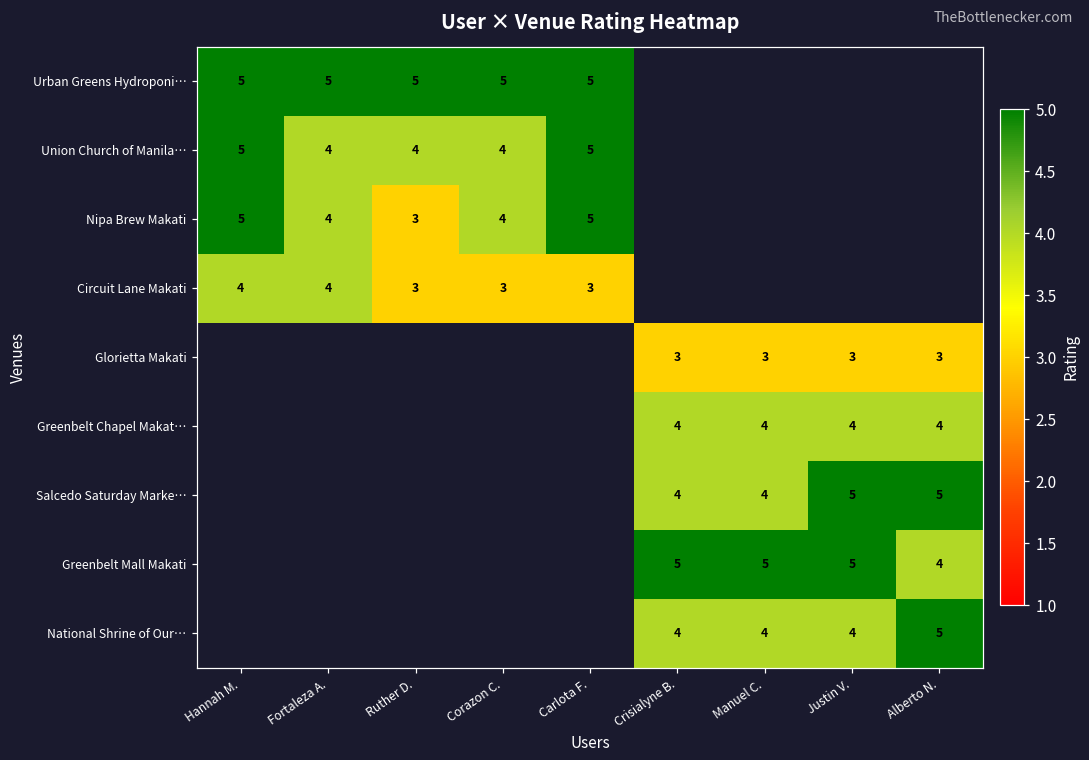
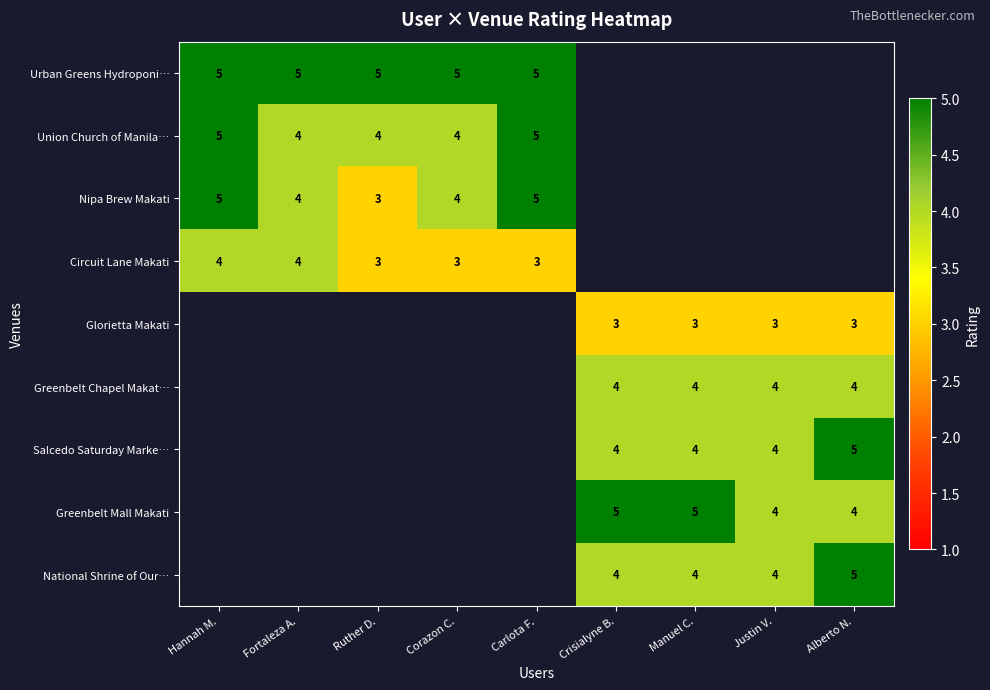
  {
    "Urban Greens Hydroponi…": {
      "Hannah M.": 5,
      "Fortaleza A.": 5,
      "Ruther D.": 5,
      "Corazon C.": 5,
      "Carlota F.": 5
    },
    "Union Church of Manila…": {
      "Hannah M.": 5,
      "Fortaleza A.": 4,
      "Ruther D.": 4,
      "Corazon C.": 4,
      "Carlota F.": 5
    },
    "Nipa Brew Makati": {
      "Hannah M.": 5,
      "Fortaleza A.": 4,
      "Ruther D.": 3,
      "Corazon C.": 4,
      "Carlota F.": 5
    },
    "Circuit Lane Makati": {
      "Hannah M.": 4,
      "Fortaleza A.": 4,
      "Ruther D.": 3,
      "Corazon C.": 3,
      "Carlota F.": 3
    },
    "Glorietta Makati": {
      "Crisialyne B.": 3,
      "Manuel C.": 3,
      "Justin V.": 3,
      "Alberto N.": 3
    },
    "Greenbelt Chapel Makat…": {
      "Crisialyne B.": 4,
      "Manuel C.": 4,
      "Justin V.": 4,
      "Alberto N.": 4
    },
    "Salcedo Saturday Marke…": {
      "Crisialyne B.": 4,
      "Manuel C.": 4,
-     "Justin V.": 5,
+     "Justin V.": 4,
      "Alberto N.": 5
    },
    "Greenbelt Mall Makati": {
      "Crisialyne B.": 5,
      "Manuel C.": 5,
-     "Justin V.": 5,
+     "Justin V.": 4,
      "Alberto N.": 4
    },
    "National Shrine of Our…": {
      "Crisialyne B.": 4,
      "Manuel C.": 4,
      "Justin V.": 4,
      "Alberto N.": 5
    }
  }
